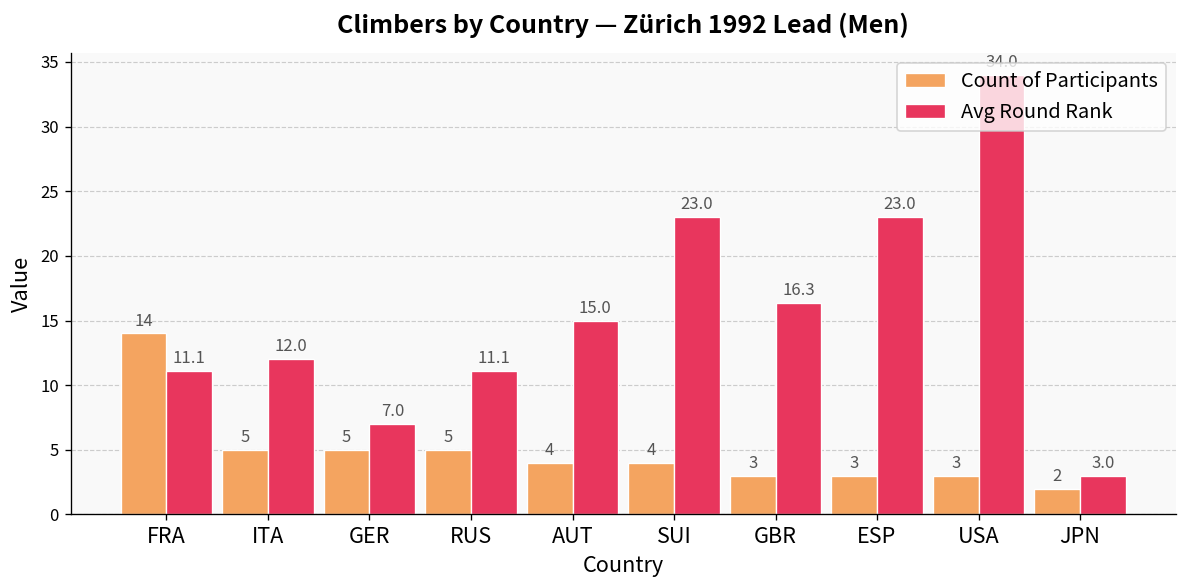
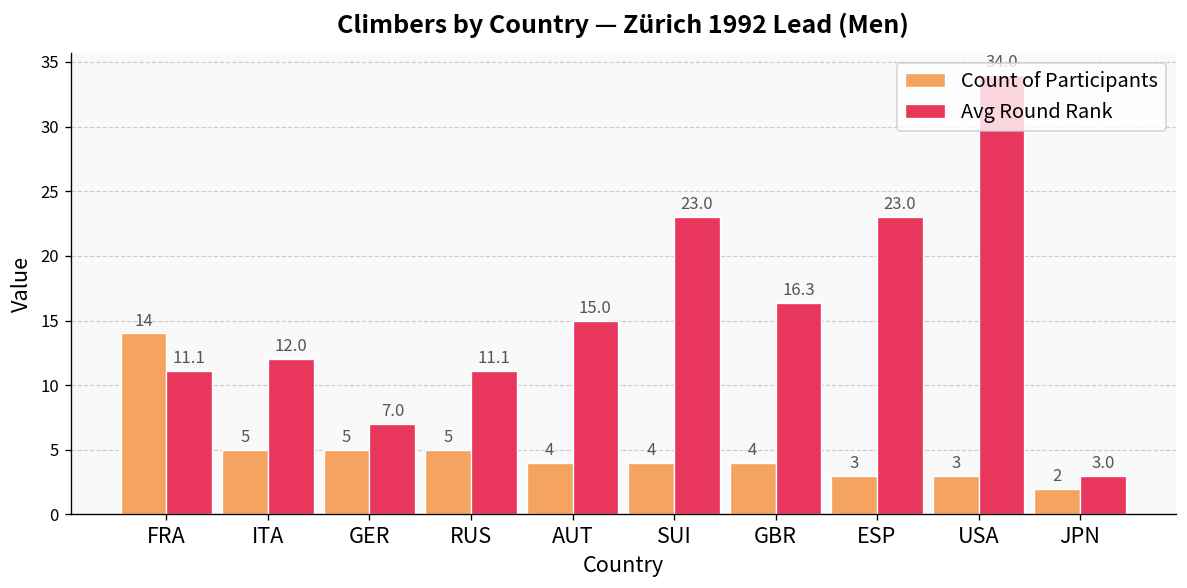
  {
    "Count of Participants": {
      "FRA": 14,
      "ITA": 5,
      "GER": 5,
      "RUS": 5,
      "AUT": 4,
      "SUI": 4,
-     "GBR": 3,
+     "GBR": 4,
      "ESP": 3,
      "USA": 3,
      "JPN": 2
    },
    "Avg Round Rank": {
      "FRA": 11.1,
      "ITA": 12.0,
      "GER": 7.0,
      "RUS": 11.1,
      "AUT": 15.0,
      "SUI": 23.0,
      "GBR": 16.3,
      "ESP": 23.0,
      "JPN": 3.0
    }
  }
